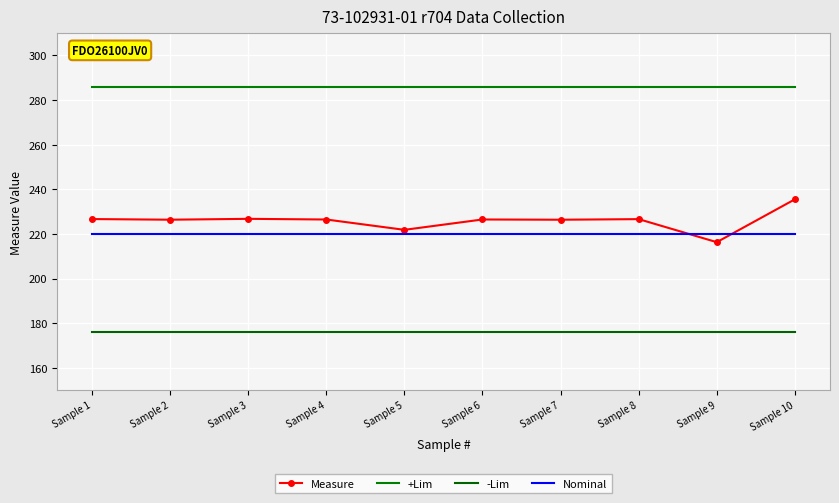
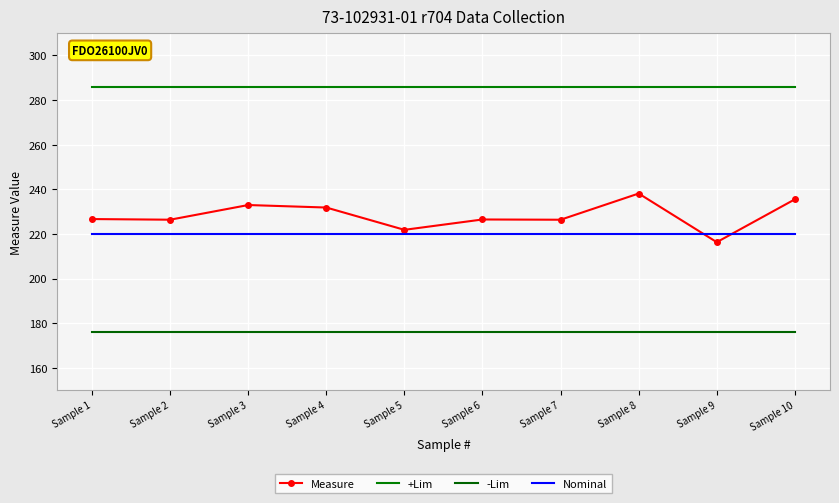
  {
    "Measure": {
      "Sample 1": 227,
      "Sample 2": 226,
-     "Sample 3": 227,
-     "Sample 4": 226,
+     "Sample 3": 233,
+     "Sample 4": 232,
      "Sample 5": 222,
      "Sample 6": 226,
      "Sample 7": 226,
-     "Sample 8": 227,
+     "Sample 8": 238,
      "Sample 9": 216,
      "Sample 10": 236
    },
    "Nominal": {
      "Sample 1": 220,
      "Sample 2": 220,
      "Sample 3": 220,
      "Sample 4": 220,
      "Sample 5": 220,
      "Sample 6": 220,
      "Sample 7": 220,
      "Sample 8": 220,
      "Sample 9": 220,
      "Sample 10": 220
    }
  }
